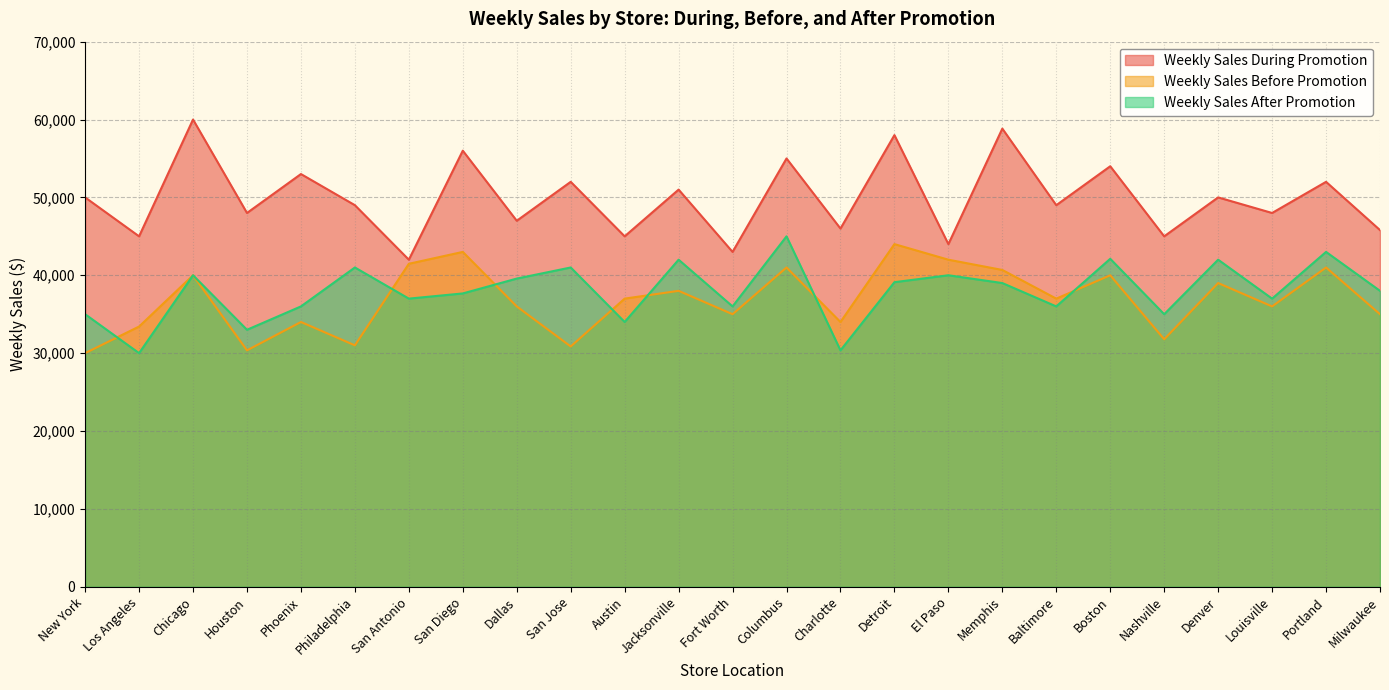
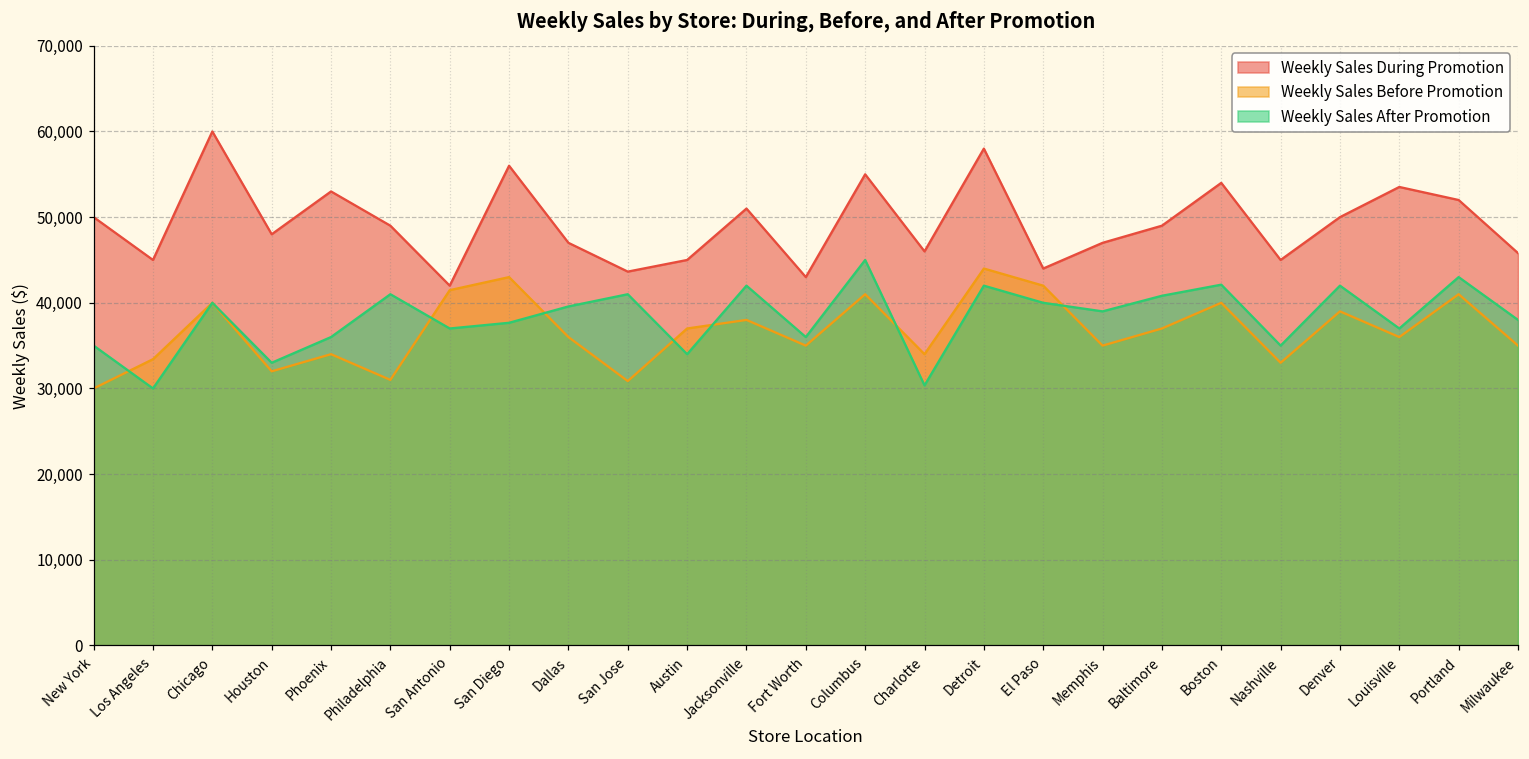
  {
    "Weekly Sales During Promotion": {
      "New York": "50,000",
      "Los Angeles": "45,000",
      "Chicago": "60,000",
      "Houston": "48,000",
      "Phoenix": "53,000",
      "Philadelphia": "49,000",
      "San Antonio": "42,000",
      "San Diego": "56,000",
      "Dallas": "47,000",
-     "San Jose": "52,000",
+     "San Jose": "44,000",
      "Austin": "45,000",
      "Jacksonville": "51,000",
      "Fort Worth": "43,000",
      "Columbus": "55,000",
      "Charlotte": "46,000",
      "Detroit": "58,000",
      "El Paso": "44,000",
-     "Memphis": "59,000",
+     "Memphis": "47,000",
      "Baltimore": "49,000",
      "Boston": "54,000",
      "Nashville": "45,000",
      "Denver": "50,000",
-     "Louisville": "48,000",
+     "Louisville": "54,000",
      "Portland": "52,000",
      "Milwaukee": "46,000"
    },
    "Weekly Sales Before Promotion": {
      "New York": "30,000",
      "Los Angeles": "33,000",
-     "Houston": "30,000",
+     "Houston": "32,000",
      "Phoenix": "34,000",
      "Philadelphia": "31,000",
      "San Antonio": "41,000",
      "San Diego": "43,000",
      "Dallas": "36,000",
      "San Jose": "31,000",
      "Austin": "37,000",
      "Jacksonville": "38,000",
      "Fort Worth": "35,000",
      "Columbus": "41,000",
      "Charlotte": "34,000",
      "Detroit": "44,000",
      "El Paso": "42,000",
-     "Memphis": "41,000",
+     "Memphis": "35,000",
      "Baltimore": "37,000",
      "Boston": "40,000",
-     "Nashville": "32,000",
+     "Nashville": "33,000",
      "Denver": "39,000",
      "Louisville": "36,000",
      "Portland": "41,000",
      "Milwaukee": "35,000"
    },
    "Weekly Sales After Promotion": {
      "New York": "35,000",
      "Los Angeles": "30,000",
      "Houston": "33,000",
      "Phoenix": "36,000",
      "Philadelphia": "41,000",
      "San Antonio": "37,000",
      "San Diego": "38,000",
      "Dallas": "40,000",
      "San Jose": "41,000",
      "Austin": "34,000",
      "Jacksonville": "42,000",
      "Fort Worth": "36,000",
      "Columbus": "45,000",
      "Charlotte": "30,000",
-     "Detroit": "39,000",
+     "Detroit": "42,000",
      "El Paso": "40,000",
      "Memphis": "39,000",
-     "Baltimore": "36,000",
+     "Baltimore": "41,000",
      "Boston": "42,000",
      "Nashville": "35,000",
      "Denver": "42,000",
      "Louisville": "37,000",
      "Portland": "43,000",
      "Milwaukee": "38,000"
    }
  }
